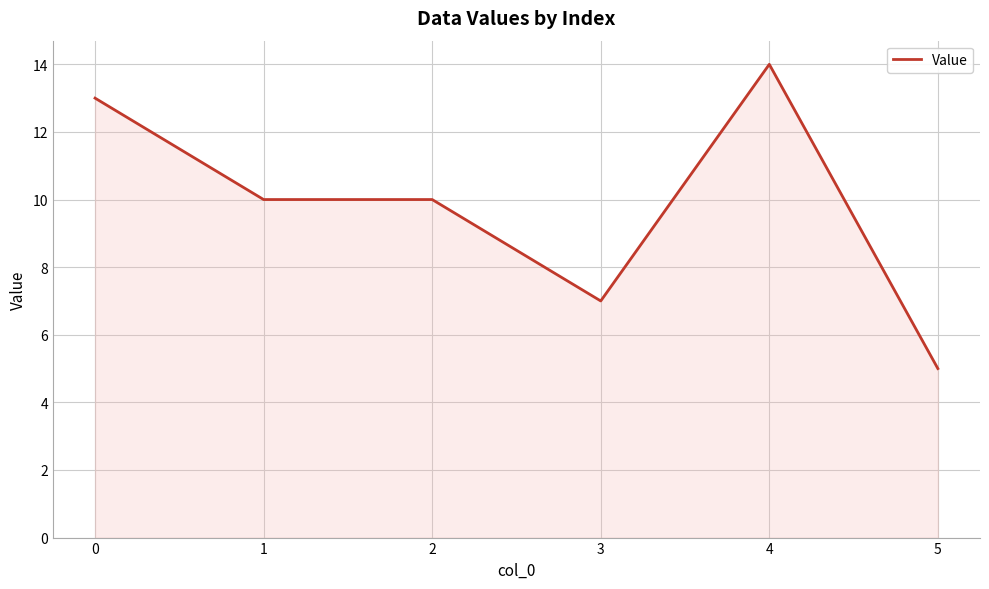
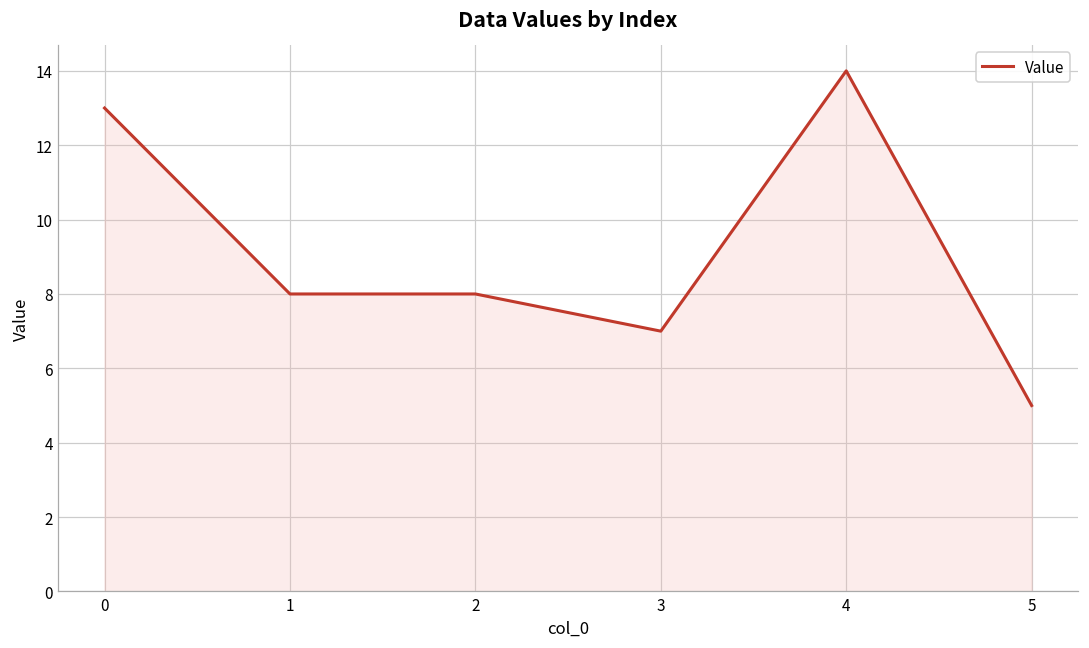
  {
    "0": 13,
-   "1": 10,
-   "2": 10,
+   "1": 8,
+   "2": 8,
    "3": 7,
    "4": 14,
    "5": 5
  }
